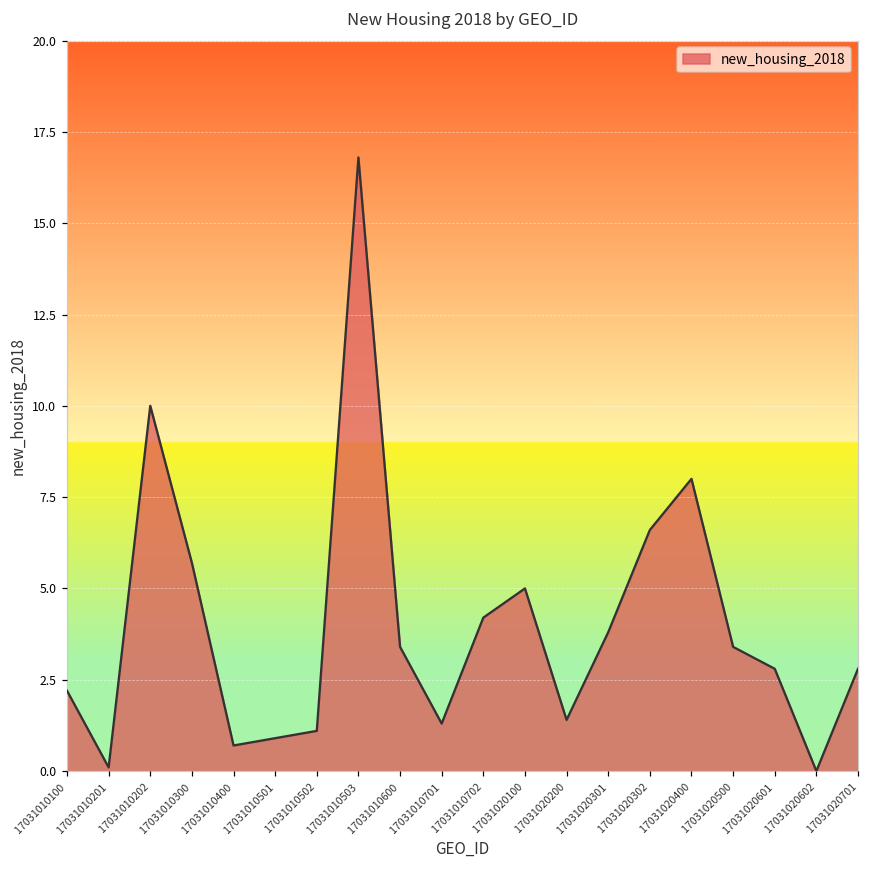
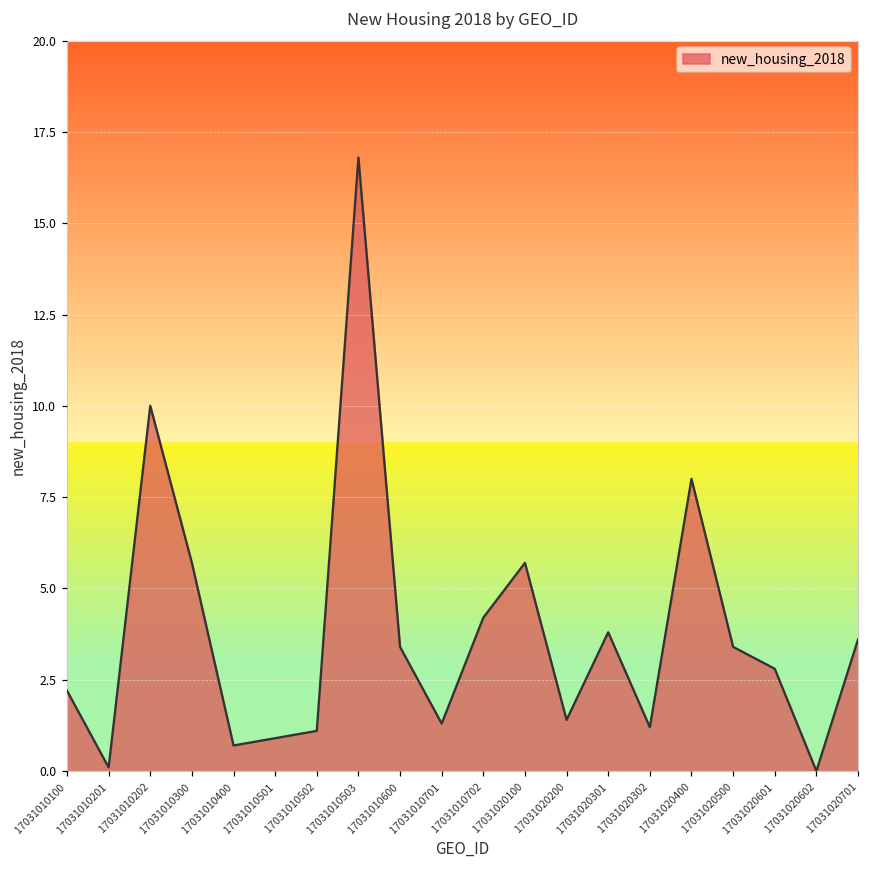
  {
    "17031010100": 2.2,
    "17031010201": 0.1,
    "17031010202": 10.0,
    "17031010300": 5.7,
    "17031010400": 0.7,
    "17031010501": 0.9,
    "17031010502": 1.1,
    "17031010503": 16.8,
    "17031010600": 3.4,
    "17031010701": 1.3,
    "17031010702": 4.2,
-   "17031020100": 5.0,
+   "17031020100": 5.7,
    "17031020200": 1.4,
    "17031020301": 3.8,
-   "17031020302": 6.6,
+   "17031020302": 1.2,
    "17031020400": 8.0,
    "17031020500": 3.4,
    "17031020601": 2.8,
    "17031020602": 0.0,
-   "17031020701": 2.8
+   "17031020701": 3.6
  }
